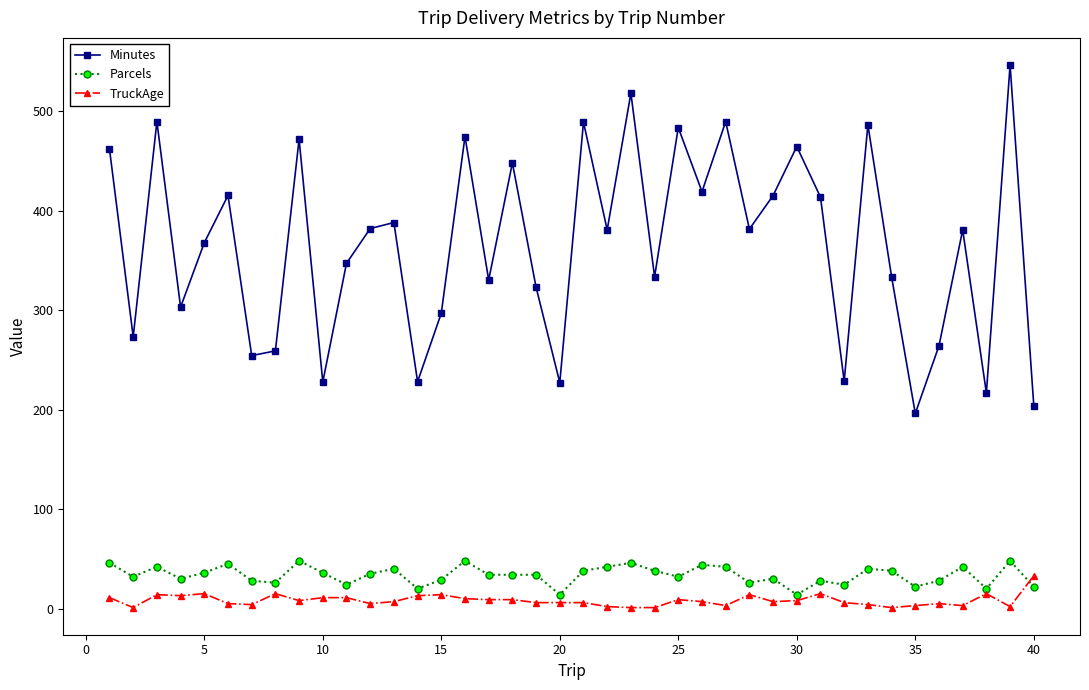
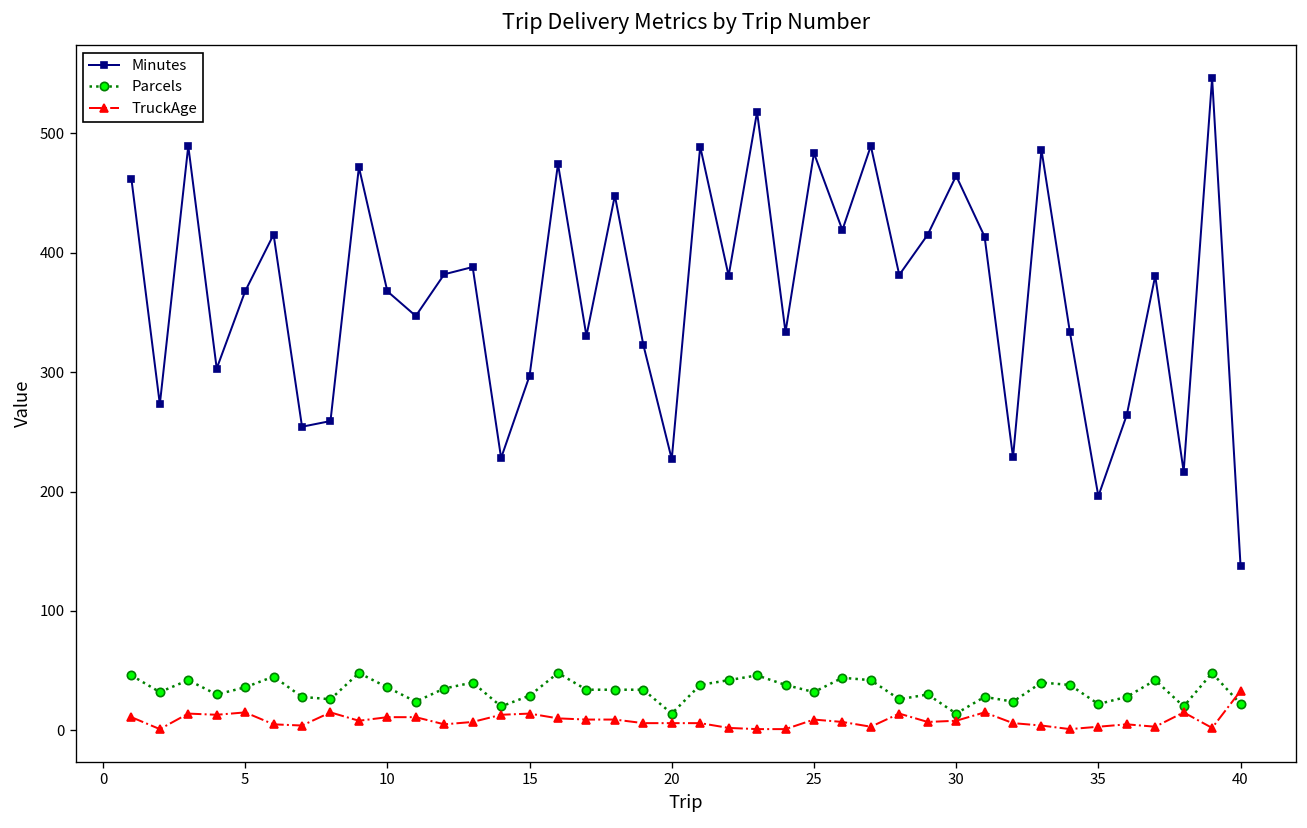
  {
    "Minutes": {
      "5": 370,
-     "10": 230,
+     "10": 370,
      "15": 300,
      "20": 230,
      "25": 480,
      "30": 460,
      "35": 200,
-     "40": 200
+     "40": 140
    },
    "Parcels": {
      "5": 40,
      "10": 40,
      "15": 30,
      "20": 10,
      "25": 30,
      "30": 10,
      "35": 20,
      "40": 20
    },
    "TruckAge": {
      "5": 20,
      "10": 10,
      "15": 10,
      "20": 10,
      "25": 10,
      "30": 10,
      "35": 0,
      "40": 30
    }
  }
